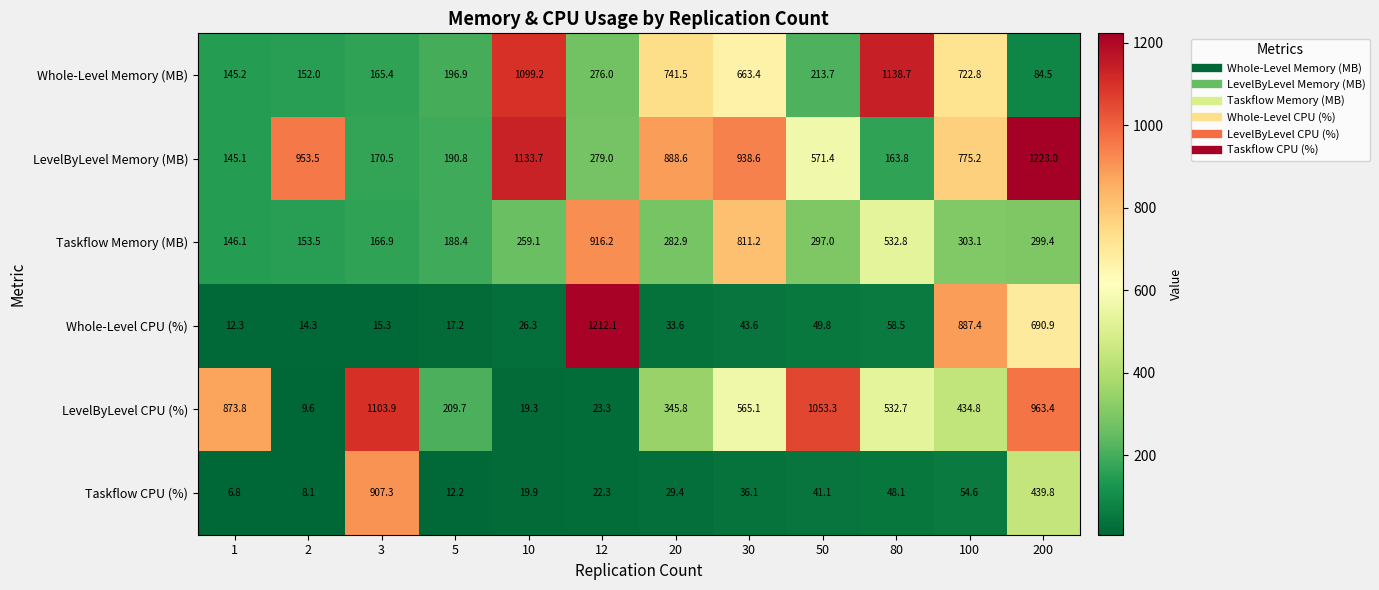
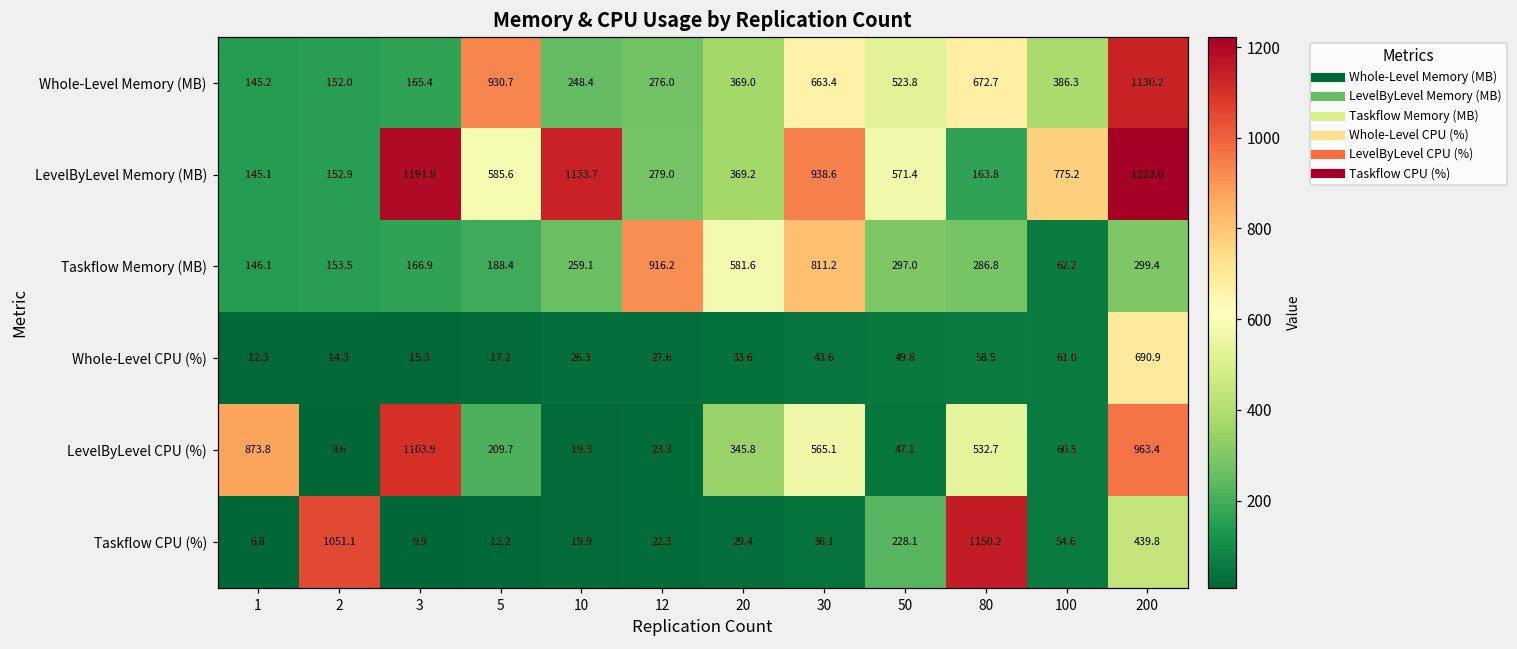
  {
    "Whole-Level Memory (MB)": {
      "1": 145.2,
      "2": 152.0,
      "3": 165.4,
-     "5": 196.9,
-     "10": 1099.2,
+     "5": 930.7,
+     "10": 248.4,
      "12": 276.0,
-     "20": 741.5,
+     "20": 369.0,
      "30": 663.4,
-     "50": 213.7,
-     "80": 1138.7,
-     "100": 722.8,
-     "200": 84.5
+     "50": 523.8,
+     "80": 672.7,
+     "100": 386.3,
+     "200": 1130.2
    },
    "LevelByLevel Memory (MB)": {
      "1": 145.1,
-     "2": 953.5,
-     "3": 170.5,
-     "5": 190.8,
+     "2": 152.9,
+     "3": 1191.9,
+     "5": 585.6,
      "10": 1133.7,
      "12": 279.0,
-     "20": 888.6,
+     "20": 369.2,
      "30": 938.6,
      "50": 571.4,
      "80": 163.8,
      "100": 775.2,
      "200": 1223.0
    },
    "Taskflow Memory (MB)": {
      "1": 146.1,
      "2": 153.5,
      "3": 166.9,
      "5": 188.4,
      "10": 259.1,
      "12": 916.2,
-     "20": 282.9,
+     "20": 581.6,
      "30": 811.2,
      "50": 297.0,
-     "80": 532.8,
-     "100": 303.1,
+     "80": 286.8,
+     "100": 62.2,
      "200": 299.4
    },
    "Whole-Level CPU (%)": {
      "1": 12.3,
      "2": 14.3,
      "3": 15.3,
      "5": 17.2,
      "10": 26.3,
-     "12": 1212.1,
+     "12": 27.6,
      "20": 33.6,
      "30": 43.6,
      "50": 49.8,
      "80": 58.5,
-     "100": 887.4,
+     "100": 61.0,
      "200": 690.9
    },
    "LevelByLevel CPU (%)": {
      "1": 873.8,
      "2": 9.6,
      "3": 1103.9,
      "5": 209.7,
      "10": 19.3,
      "12": 23.3,
      "20": 345.8,
      "30": 565.1,
-     "50": 1053.3,
+     "50": 47.1,
      "80": 532.7,
-     "100": 434.8,
+     "100": 60.5,
      "200": 963.4
    },
    "Taskflow CPU (%)": {
      "1": 6.8,
-     "2": 8.1,
-     "3": 907.3,
+     "2": 1051.1,
+     "3": 9.9,
      "5": 12.2,
      "10": 19.9,
      "12": 22.3,
      "20": 29.4,
      "30": 36.1,
-     "50": 41.1,
-     "80": 48.1,
+     "50": 228.1,
+     "80": 1150.2,
      "100": 54.6,
      "200": 439.8
    }
  }
